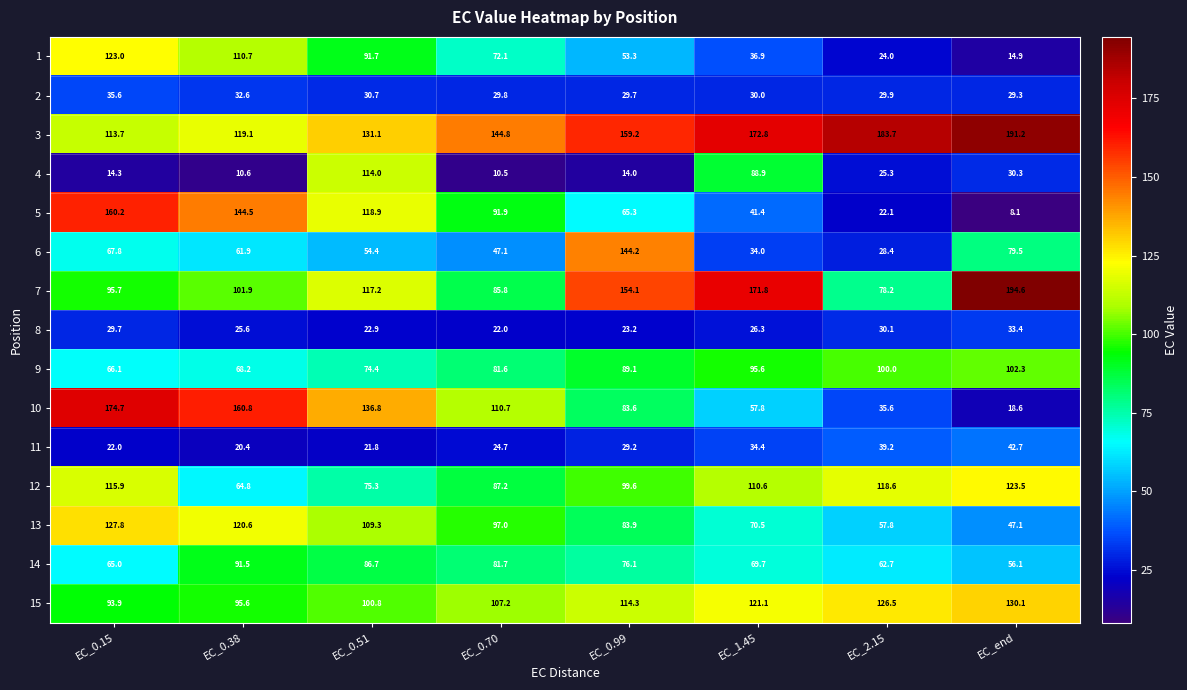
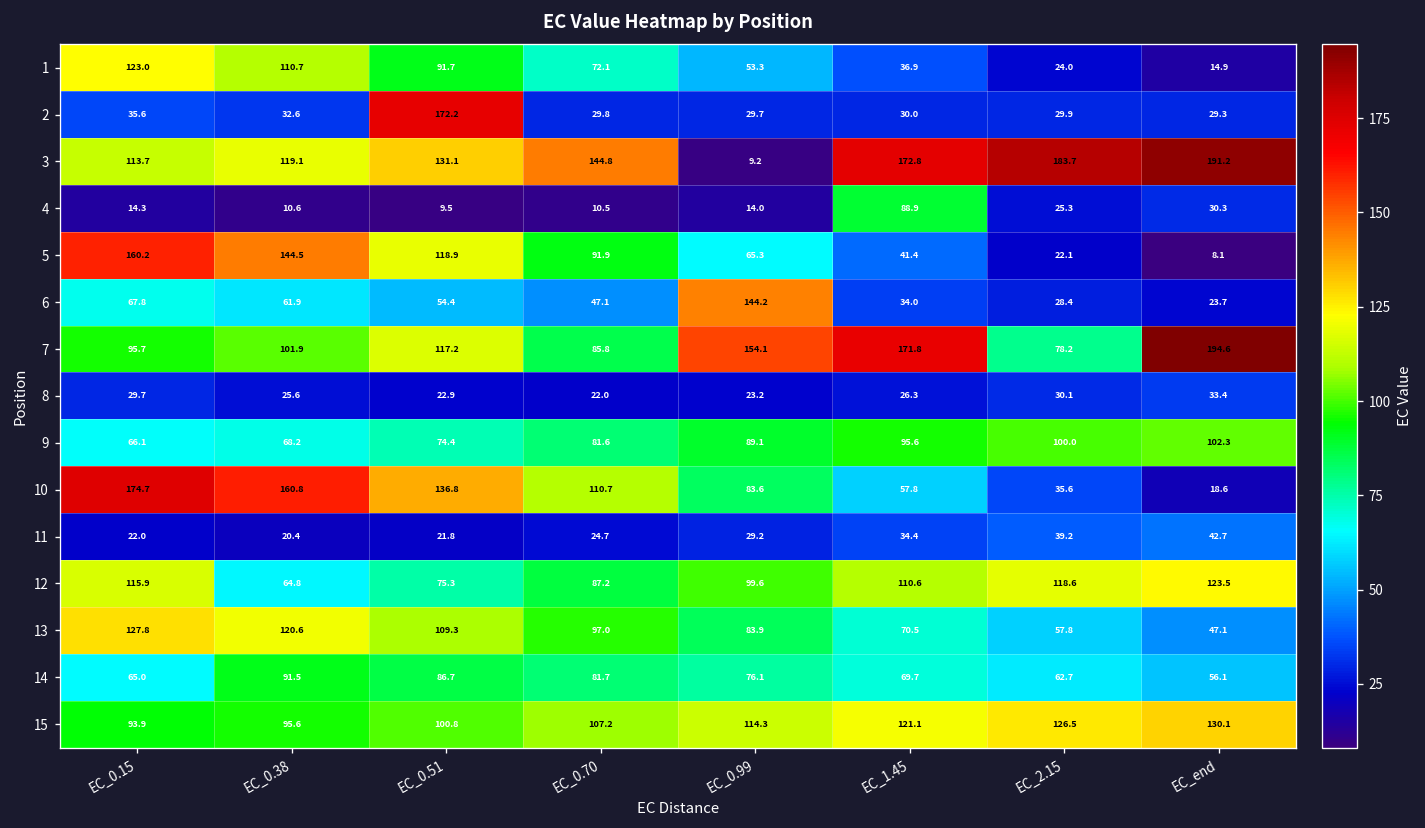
  {
    "1": {
      "EC_0.15": 123.0,
      "EC_0.38": 110.7,
      "EC_0.51": 91.7,
      "EC_0.70": 72.1,
      "EC_0.99": 53.3,
      "EC_1.45": 36.9,
      "EC_2.15": 24.0,
      "EC_end": 14.9
    },
    "2": {
      "EC_0.15": 35.6,
      "EC_0.38": 32.6,
-     "EC_0.51": 30.7,
+     "EC_0.51": 172.2,
      "EC_0.70": 29.8,
      "EC_0.99": 29.7,
      "EC_1.45": 30.0,
      "EC_2.15": 29.9,
      "EC_end": 29.3
    },
    "3": {
      "EC_0.15": 113.7,
      "EC_0.38": 119.1,
      "EC_0.51": 131.1,
      "EC_0.70": 144.8,
-     "EC_0.99": 159.2,
+     "EC_0.99": 9.2,
      "EC_1.45": 172.8,
      "EC_2.15": 183.7,
      "EC_end": 191.2
    },
    "4": {
      "EC_0.15": 14.3,
      "EC_0.38": 10.6,
-     "EC_0.51": 114.0,
+     "EC_0.51": 9.5,
      "EC_0.70": 10.5,
      "EC_0.99": 14.0,
      "EC_1.45": 88.9,
      "EC_2.15": 25.3,
      "EC_end": 30.3
    },
    "5": {
      "EC_0.15": 160.2,
      "EC_0.38": 144.5,
      "EC_0.51": 118.9,
      "EC_0.70": 91.9,
      "EC_0.99": 65.3,
      "EC_1.45": 41.4,
      "EC_2.15": 22.1,
      "EC_end": 8.1
    },
    "6": {
      "EC_0.15": 67.8,
      "EC_0.38": 61.9,
      "EC_0.51": 54.4,
      "EC_0.70": 47.1,
      "EC_0.99": 144.2,
      "EC_1.45": 34.0,
      "EC_2.15": 28.4,
-     "EC_end": 79.5
+     "EC_end": 23.7
    },
    "7": {
      "EC_0.15": 95.7,
      "EC_0.38": 101.9,
      "EC_0.51": 117.2,
      "EC_0.70": 85.8,
      "EC_0.99": 154.1,
      "EC_1.45": 171.8,
      "EC_2.15": 78.2,
      "EC_end": 194.6
    },
    "8": {
      "EC_0.15": 29.7,
      "EC_0.38": 25.6,
      "EC_0.51": 22.9,
      "EC_0.70": 22.0,
      "EC_0.99": 23.2,
      "EC_1.45": 26.3,
      "EC_2.15": 30.1,
      "EC_end": 33.4
    },
    "9": {
      "EC_0.15": 66.1,
      "EC_0.38": 68.2,
      "EC_0.51": 74.4,
      "EC_0.70": 81.6,
      "EC_0.99": 89.1,
      "EC_1.45": 95.6,
      "EC_2.15": 100.0,
      "EC_end": 102.3
    },
    "10": {
      "EC_0.15": 174.7,
      "EC_0.38": 160.8,
      "EC_0.51": 136.8,
      "EC_0.70": 110.7,
      "EC_0.99": 83.6,
      "EC_1.45": 57.8,
      "EC_2.15": 35.6,
      "EC_end": 18.6
    },
    "11": {
      "EC_0.15": 22.0,
      "EC_0.38": 20.4,
      "EC_0.51": 21.8,
      "EC_0.70": 24.7,
      "EC_0.99": 29.2,
      "EC_1.45": 34.4,
      "EC_2.15": 39.2,
      "EC_end": 42.7
    },
    "12": {
      "EC_0.15": 115.9,
      "EC_0.38": 64.8,
      "EC_0.51": 75.3,
      "EC_0.70": 87.2,
      "EC_0.99": 99.6,
      "EC_1.45": 110.6,
      "EC_2.15": 118.6,
      "EC_end": 123.5
    },
    "13": {
      "EC_0.15": 127.8,
      "EC_0.38": 120.6,
      "EC_0.51": 109.3,
      "EC_0.70": 97.0,
      "EC_0.99": 83.9,
      "EC_1.45": 70.5,
      "EC_2.15": 57.8,
      "EC_end": 47.1
    },
    "14": {
      "EC_0.15": 65.0,
      "EC_0.38": 91.5,
      "EC_0.51": 86.7,
      "EC_0.70": 81.7,
      "EC_0.99": 76.1,
      "EC_1.45": 69.7,
      "EC_2.15": 62.7,
      "EC_end": 56.1
    },
    "15": {
      "EC_0.15": 93.9,
      "EC_0.38": 95.6,
      "EC_0.51": 100.8,
      "EC_0.70": 107.2,
      "EC_0.99": 114.3,
      "EC_1.45": 121.1,
      "EC_2.15": 126.5,
      "EC_end": 130.1
    }
  }
